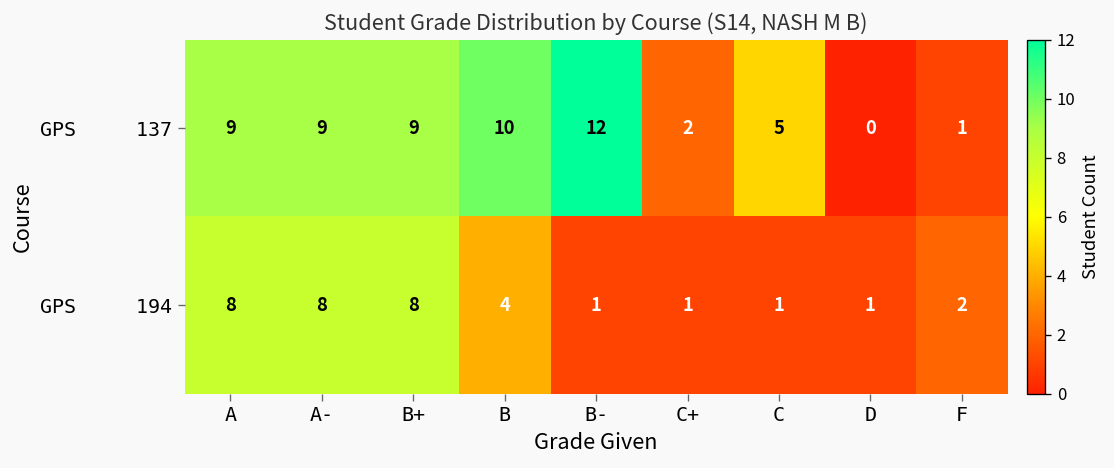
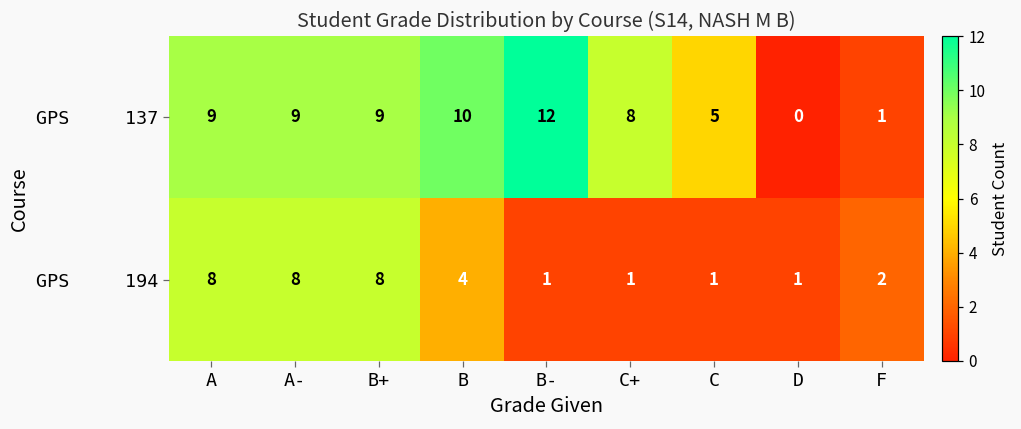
  {
    "GPS 137": {
      "A": 9,
      "A-": 9,
      "B+": 9,
      "B": 10,
      "B-": 12,
-     "C+": 2,
+     "C+": 8,
      "C": 5,
      "D": 0,
      "F": 1
    },
    "GPS 194": {
      "A": 8,
      "A-": 8,
      "B+": 8,
      "B": 4,
      "B-": 1,
      "C+": 1,
      "C": 1,
      "D": 1,
      "F": 2
    }
  }
